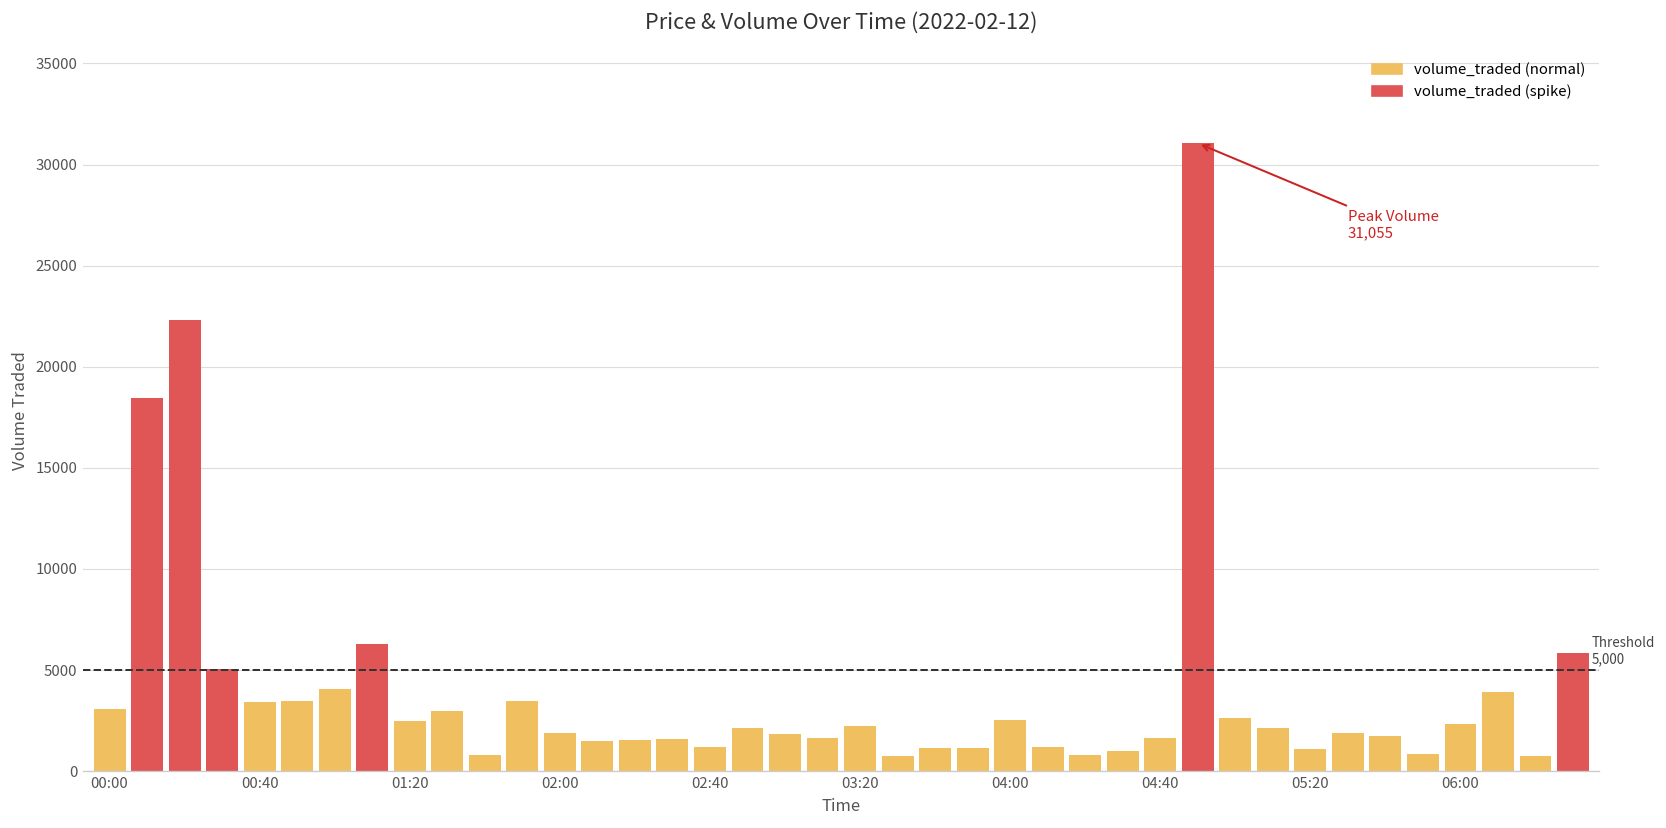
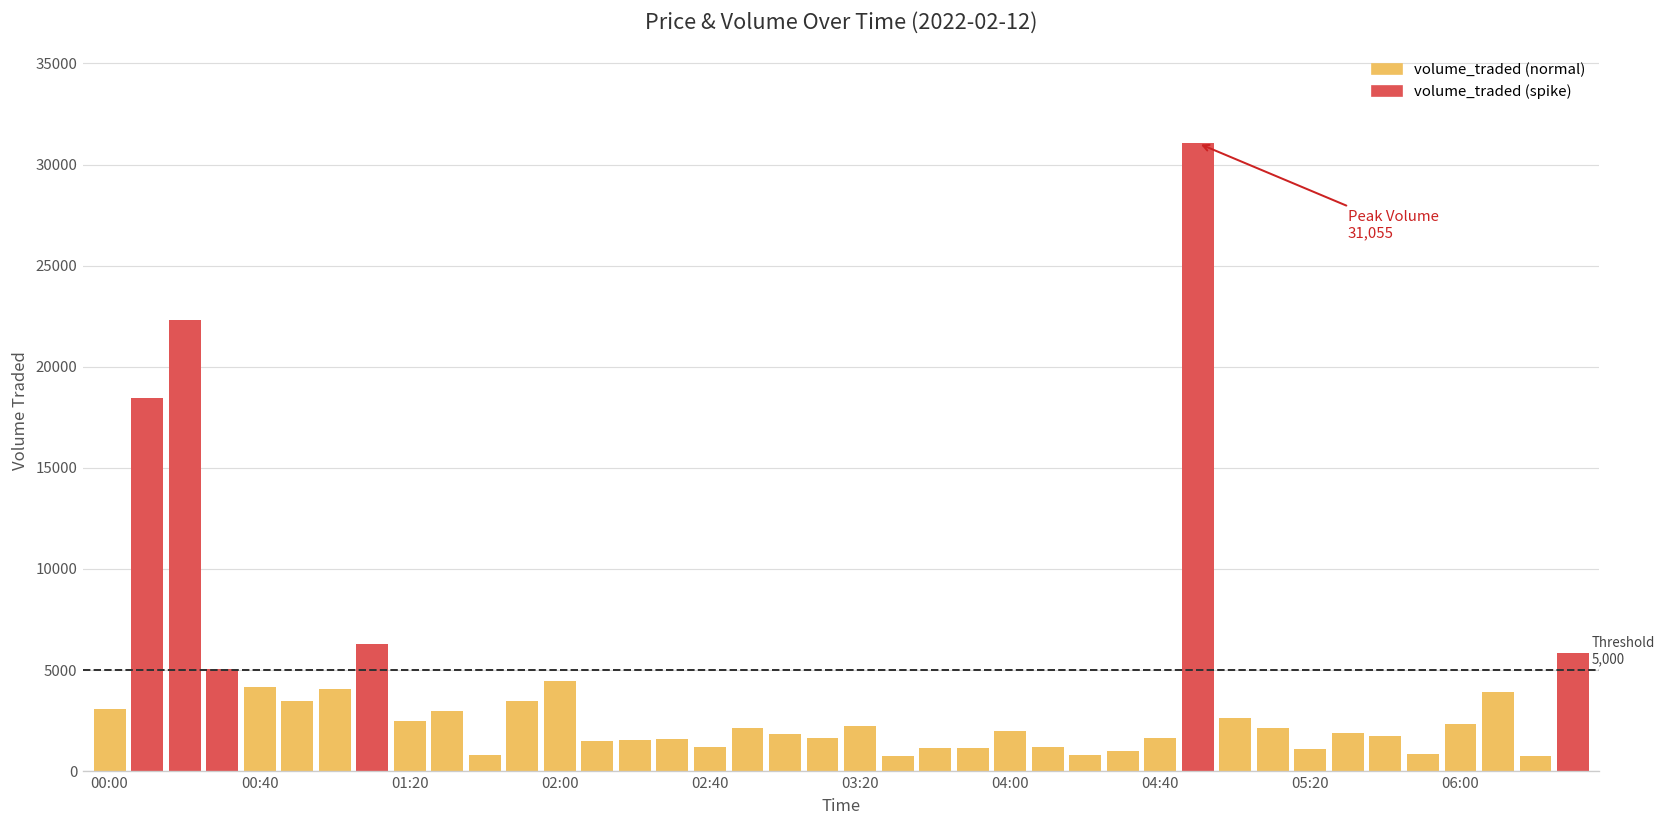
  {
    "00:00": 3100,
-   "00:40": 3400,
+   "00:40": 4200,
    "01:20": 2500,
-   "02:00": 1900,
+   "02:00": 4400,
    "02:40": 1200,
    "03:20": 2300,
-   "04:00": 2500,
+   "04:00": 2000,
    "04:40": 1600,
    "05:20": 1100,
    "06:00": 2300
  }
